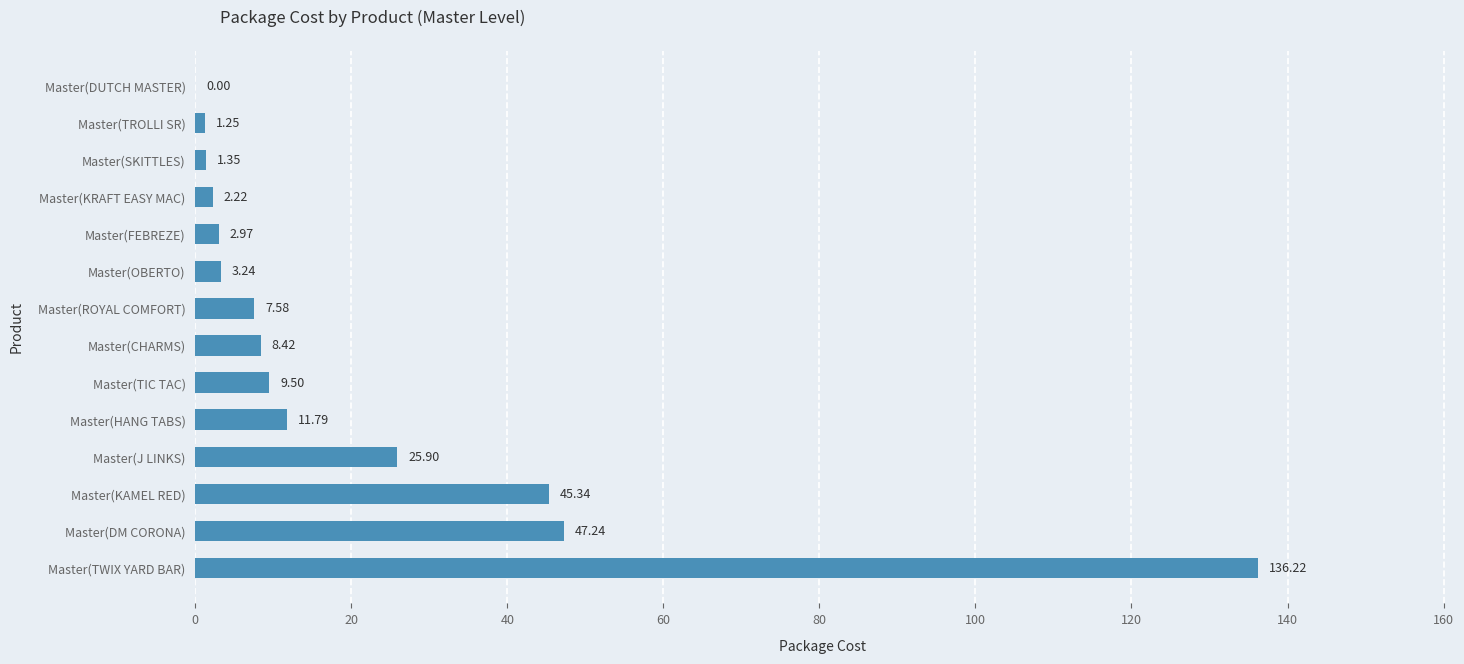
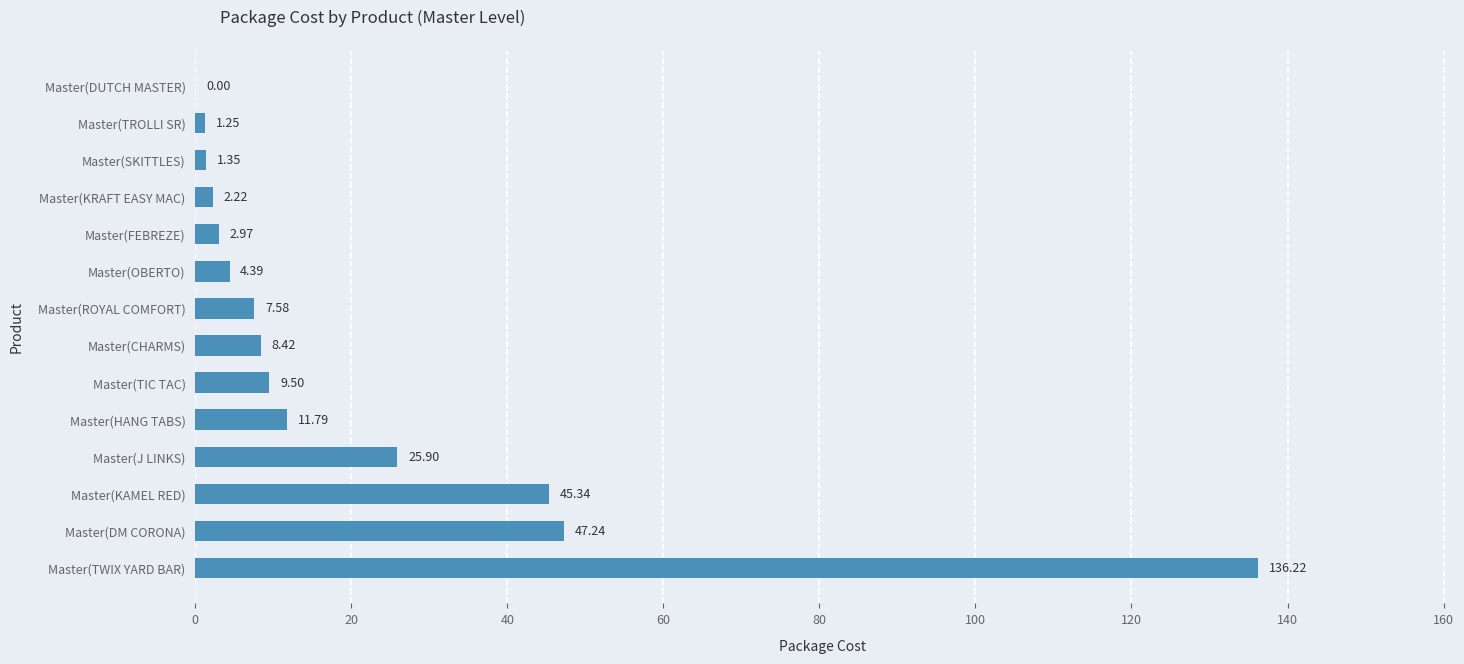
  {
    "Master(DUTCH MASTER)": 0.00,
    "Master(TROLLI SR)": 1.25,
    "Master(SKITTLES)": 1.35,
    "Master(KRAFT EASY MAC)": 2.22,
    "Master(FEBREZE)": 2.97,
-   "Master(OBERTO)": 3.24,
+   "Master(OBERTO)": 4.39,
    "Master(ROYAL COMFORT)": 7.58,
    "Master(CHARMS)": 8.42,
    "Master(TIC TAC)": 9.50,
    "Master(HANG TABS)": 11.79,
    "Master(J LINKS)": 25.90,
    "Master(KAMEL RED)": 45.34,
    "Master(DM CORONA)": 47.24,
    "Master(TWIX YARD BAR)": 136.22
  }
